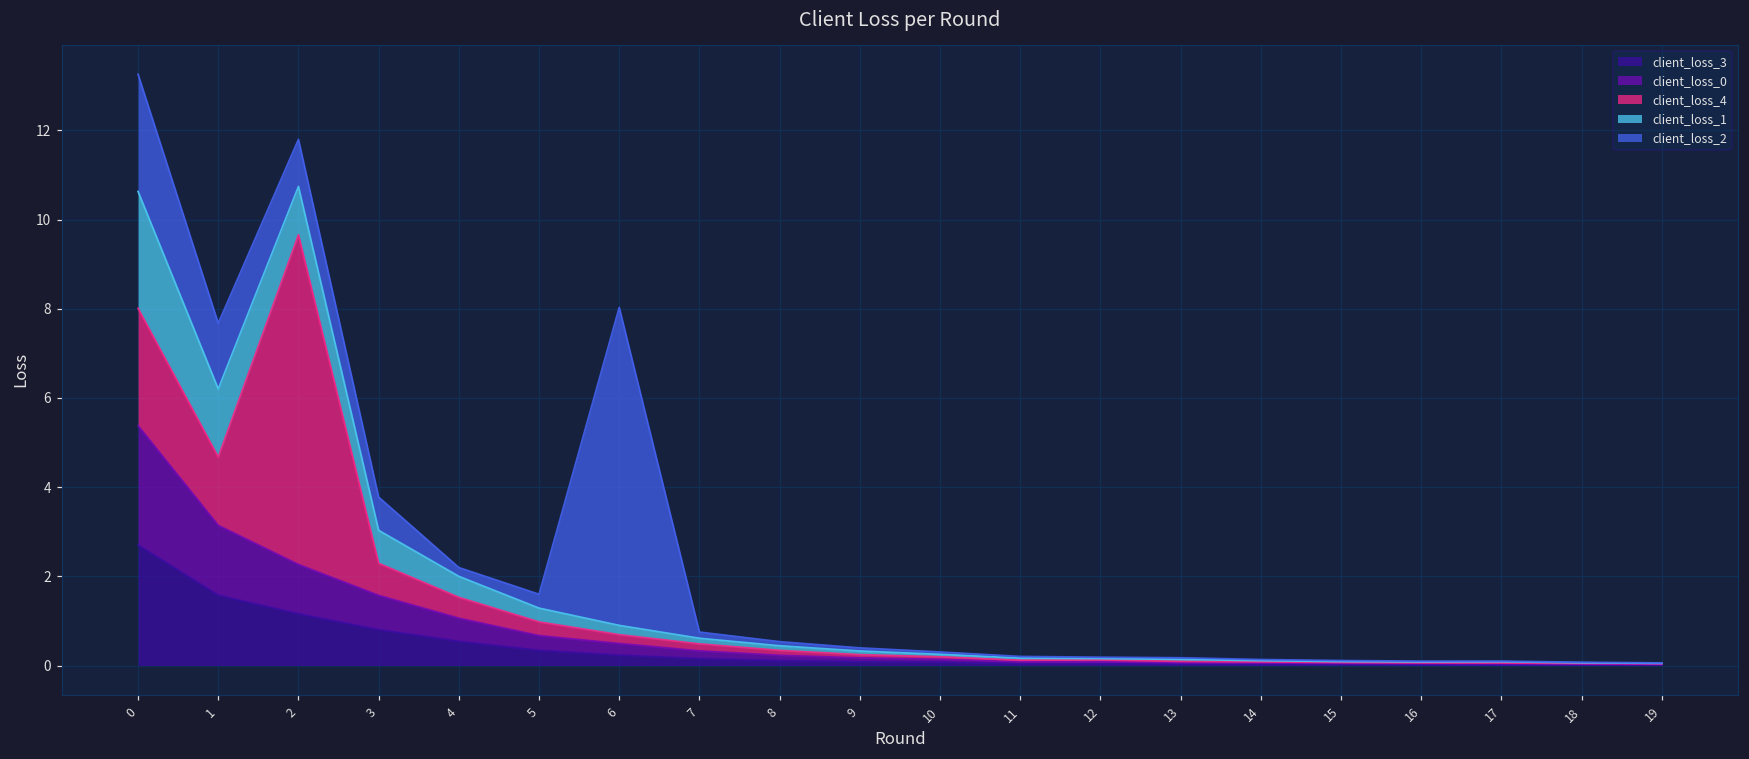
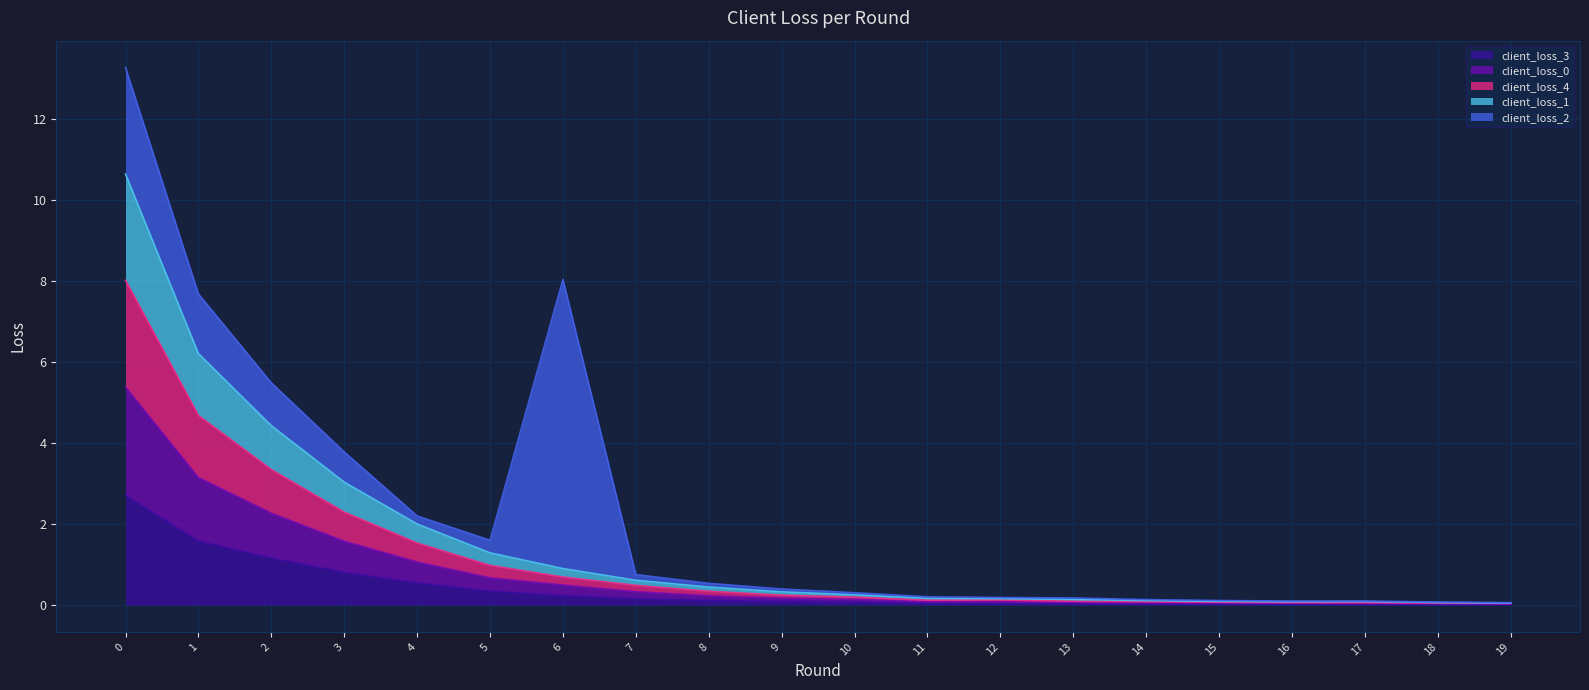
  {
    "client_loss_4": {
      "0": 2.6,
      "1": 1.5,
-     "2": 7.4,
+     "2": 1.1,
      "3": 0.7,
      "4": 0.5,
      "5": 0.3,
      "6": 0.2,
      "7": 0.2,
      "8": 0.1,
      "9": 0.1
    },
    "client_loss_1": {
      "0": 2.6,
      "1": 1.5,
      "2": 1.1,
      "3": 0.7,
      "4": 0.5,
      "5": 0.3,
      "6": 0.2,
      "7": 0.1,
      "8": 0.1,
      "9": 0.1
    },
    "client_loss_2": {
      "0": 2.6,
      "1": 1.5,
      "2": 1.1,
      "3": 0.7,
      "4": 0.2,
      "5": 0.3,
      "6": 7.1,
      "7": 0.1,
      "8": 0.1,
      "9": 0.1
    }
  }
